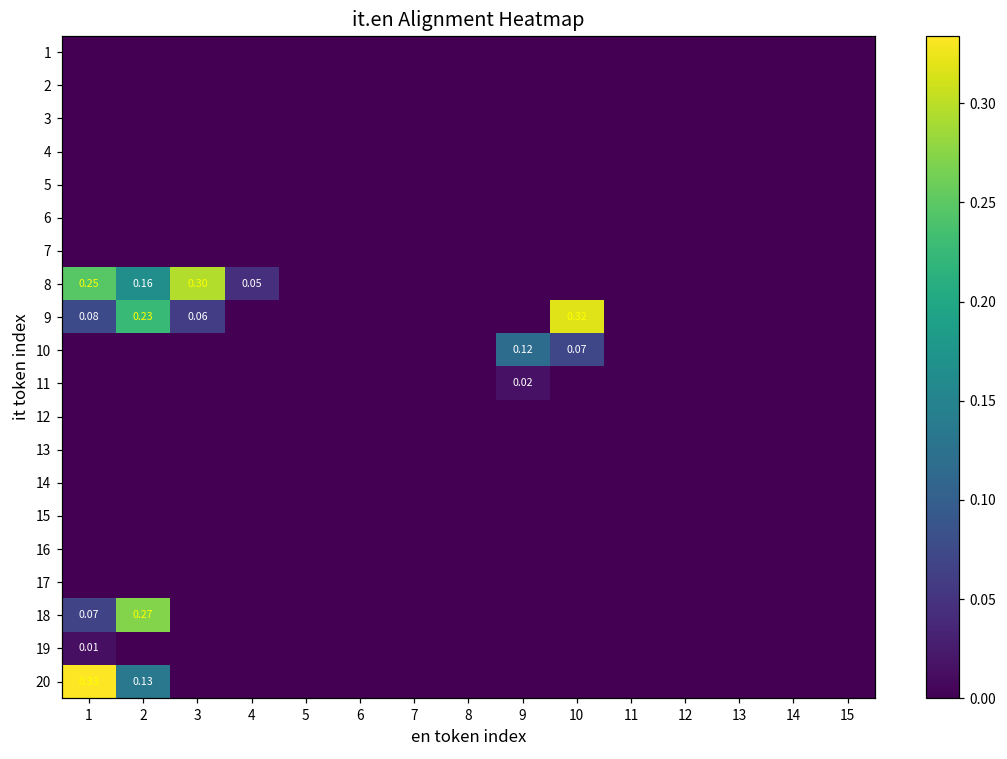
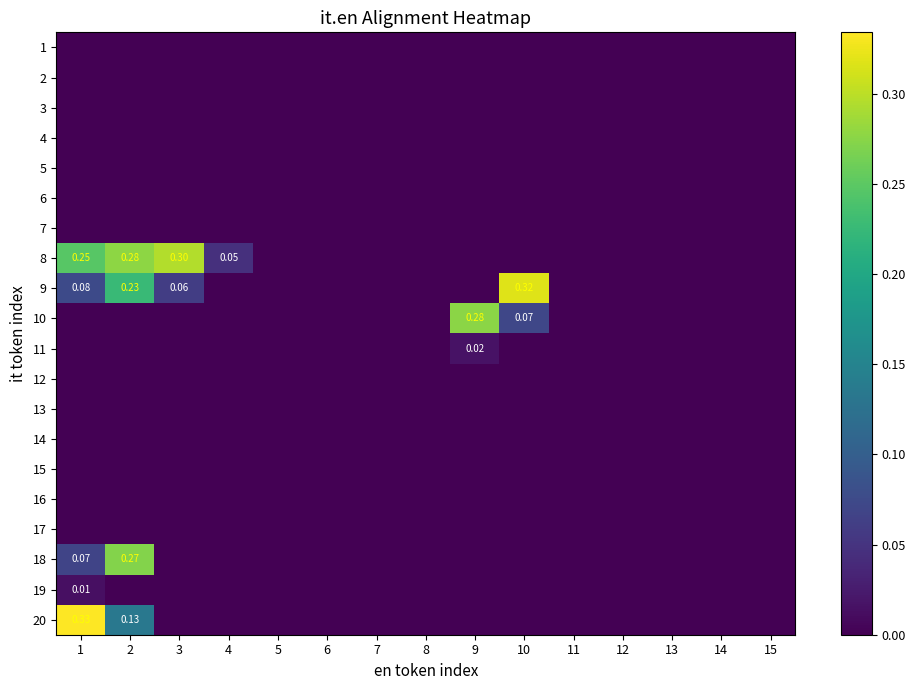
  {
    "8": {
      "1": 0.25,
-     "2": 0.16,
+     "2": 0.28,
      "3": 0.30,
      "4": 0.05
    },
    "9": {
      "1": 0.08,
      "2": 0.23,
      "3": 0.06
    },
    "10": {
-     "9": 0.12,
+     "9": 0.28,
      "10": 0.07
    },
    "11": {
      "9": 0.02
    },
    "18": {
      "1": 0.07,
      "2": 0.27
    },
    "19": {
      "1": 0.01
    },
    "20": {
      "2": 0.13
    }
  }
